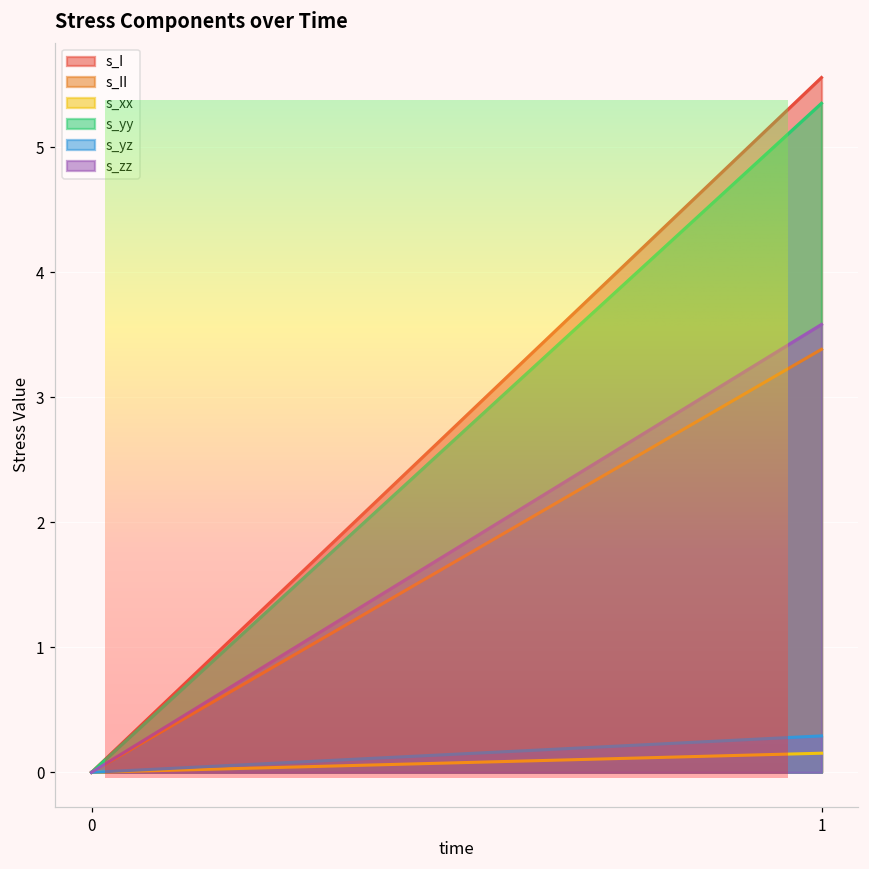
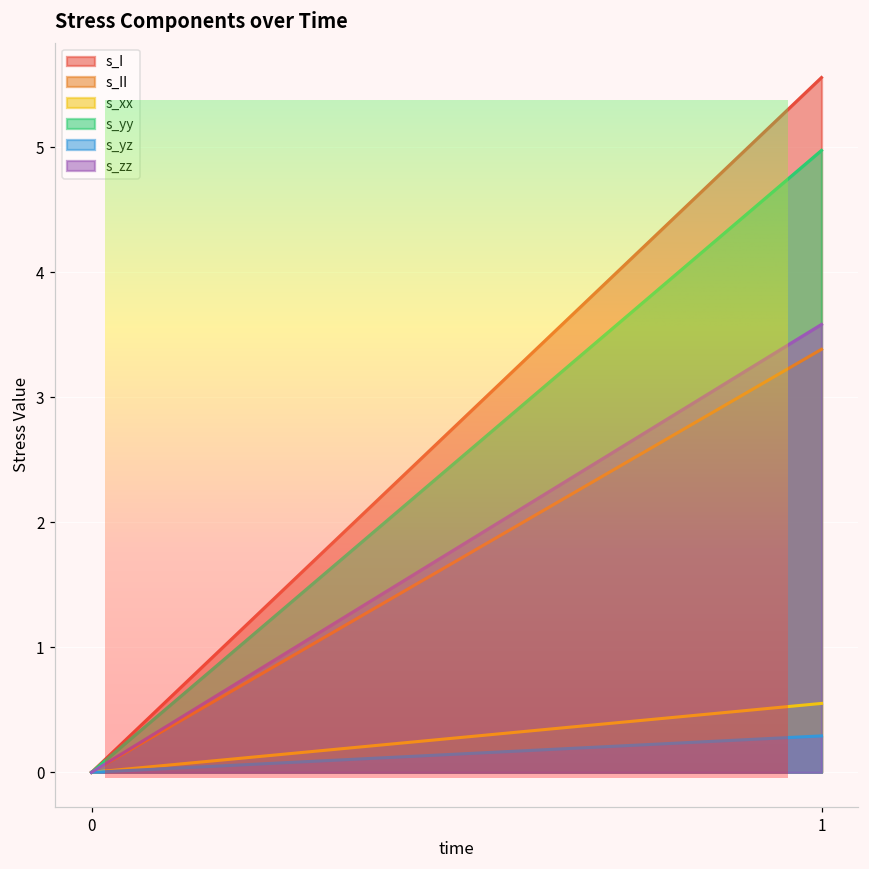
  {
    "Stress Components over Time": {
      "s_xx": {
-       "1": 0.15
+       "1": 0.55
      },
      "s_yy": {
-       "1": 5.35
+       "1": 4.97
      },
      "s_yz": {
        "1": 0.29
      },
      "s_zz": {
        "1": 3.58
      }
    }
  }
